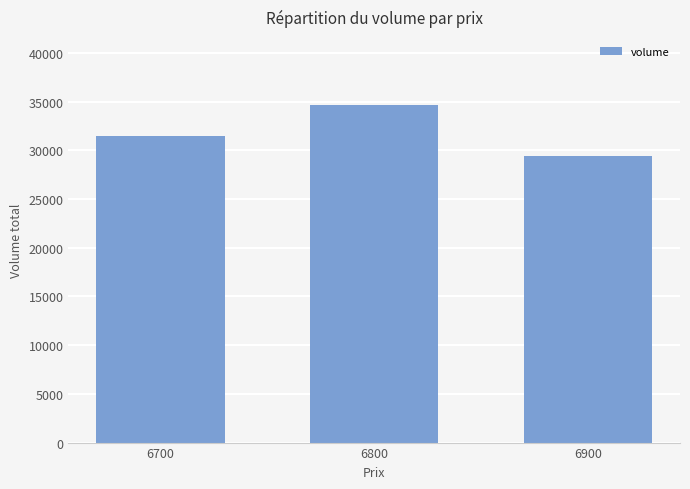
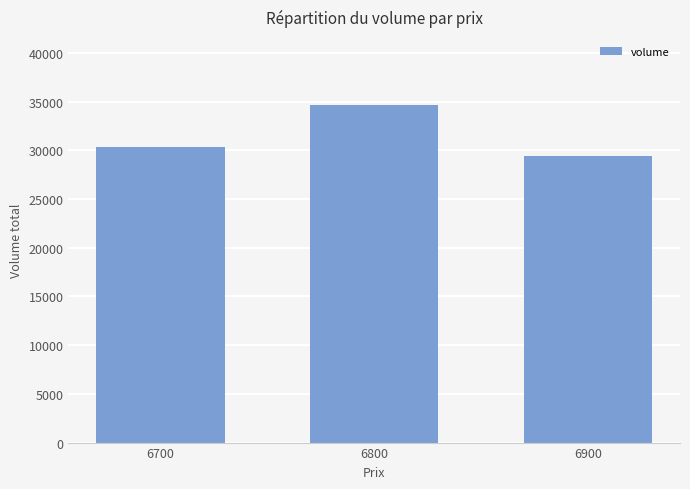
  {
-   "6700": 31000,
+   "6700": 30000,
    "6800": 35000,
    "6900": 29000
  }
